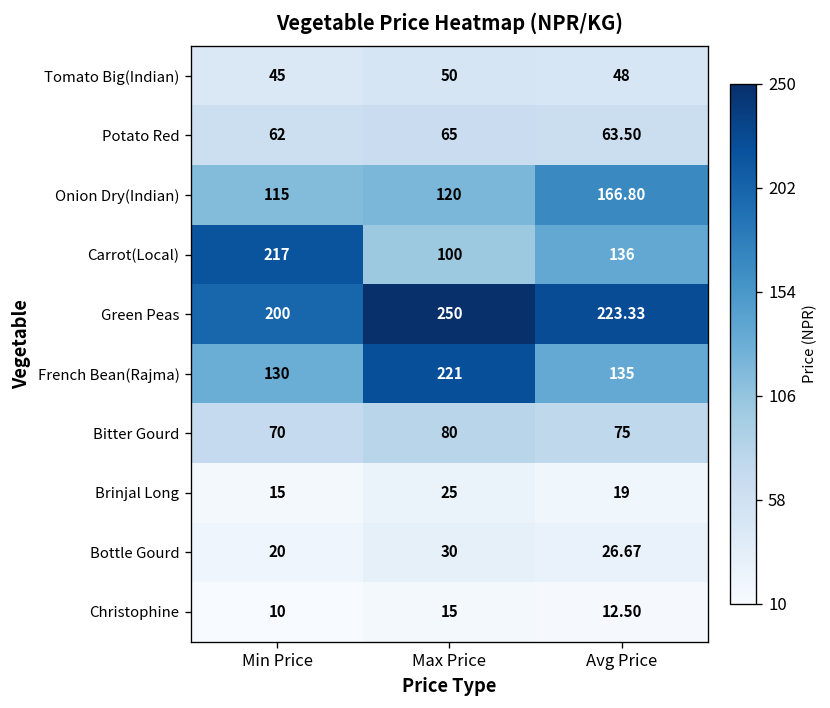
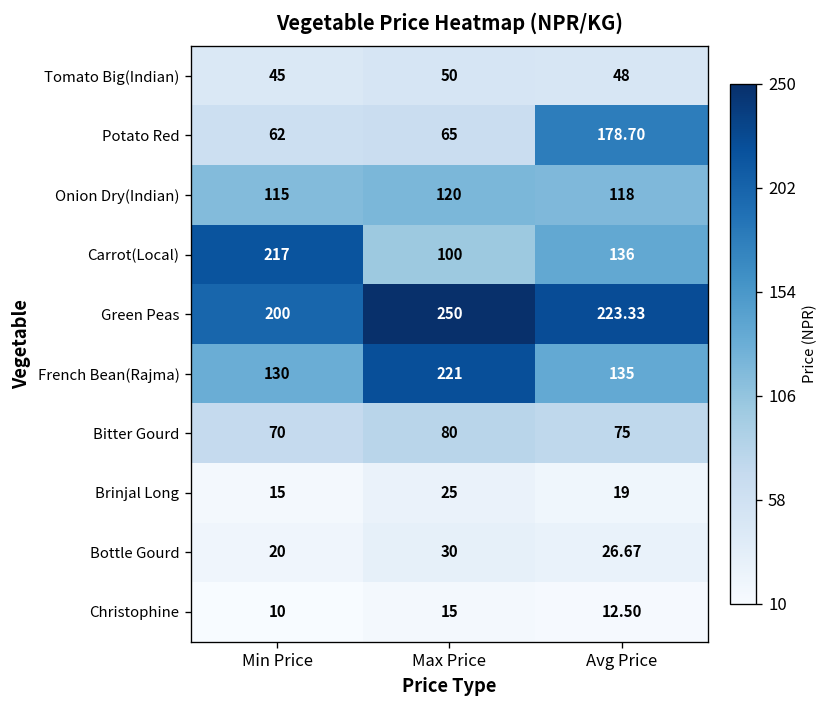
  {
    "Tomato Big(Indian)": {
      "Min Price": 45,
      "Max Price": 50,
      "Avg Price": 48
    },
    "Potato Red": {
      "Min Price": 62,
      "Max Price": 65,
-     "Avg Price": 63.50
+     "Avg Price": 178.70
    },
    "Onion Dry(Indian)": {
      "Min Price": 115,
      "Max Price": 120,
-     "Avg Price": 166.80
+     "Avg Price": 118
    },
    "Carrot(Local)": {
      "Min Price": 217,
      "Max Price": 100,
      "Avg Price": 136
    },
    "Green Peas": {
      "Min Price": 200,
      "Max Price": 250,
      "Avg Price": 223.33
    },
    "French Bean(Rajma)": {
      "Min Price": 130,
      "Max Price": 221,
      "Avg Price": 135
    },
    "Bitter Gourd": {
      "Min Price": 70,
      "Max Price": 80,
      "Avg Price": 75
    },
    "Brinjal Long": {
      "Min Price": 15,
      "Max Price": 25,
      "Avg Price": 19
    },
    "Bottle Gourd": {
      "Min Price": 20,
      "Max Price": 30,
      "Avg Price": 26.67
    },
    "Christophine": {
      "Min Price": 10,
      "Max Price": 15,
      "Avg Price": 12.50
    }
  }
